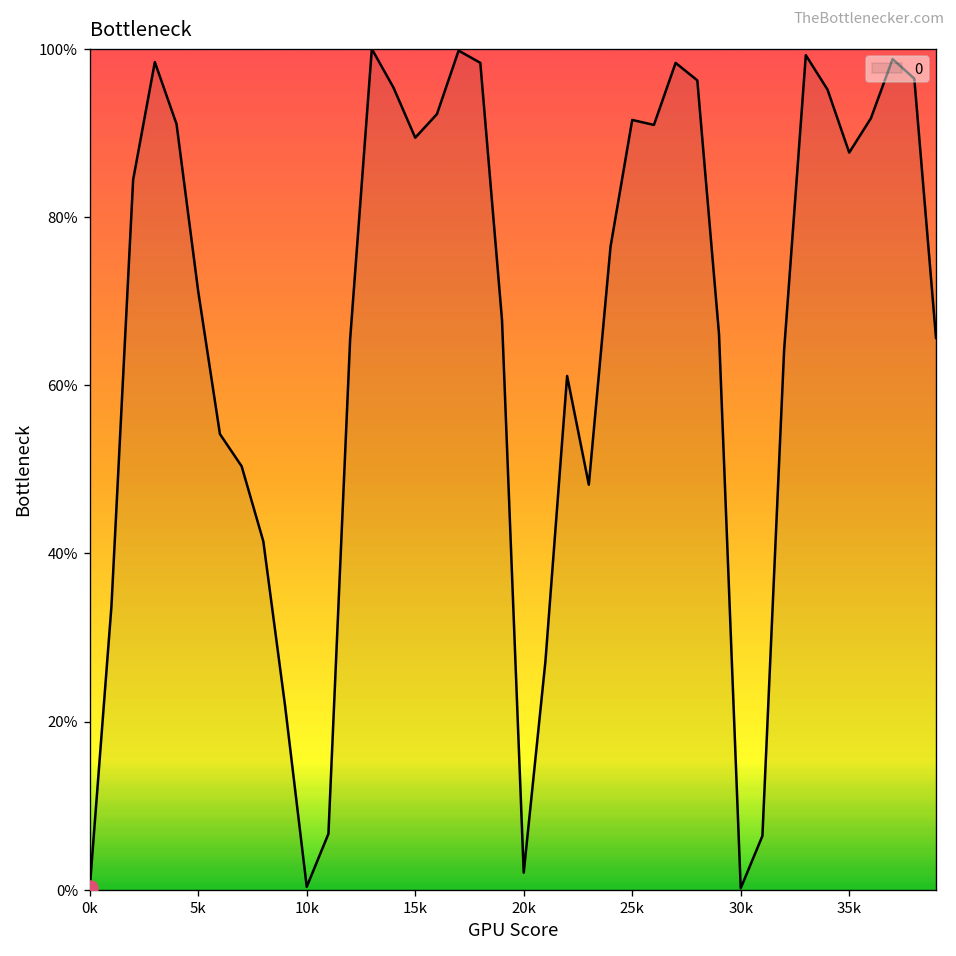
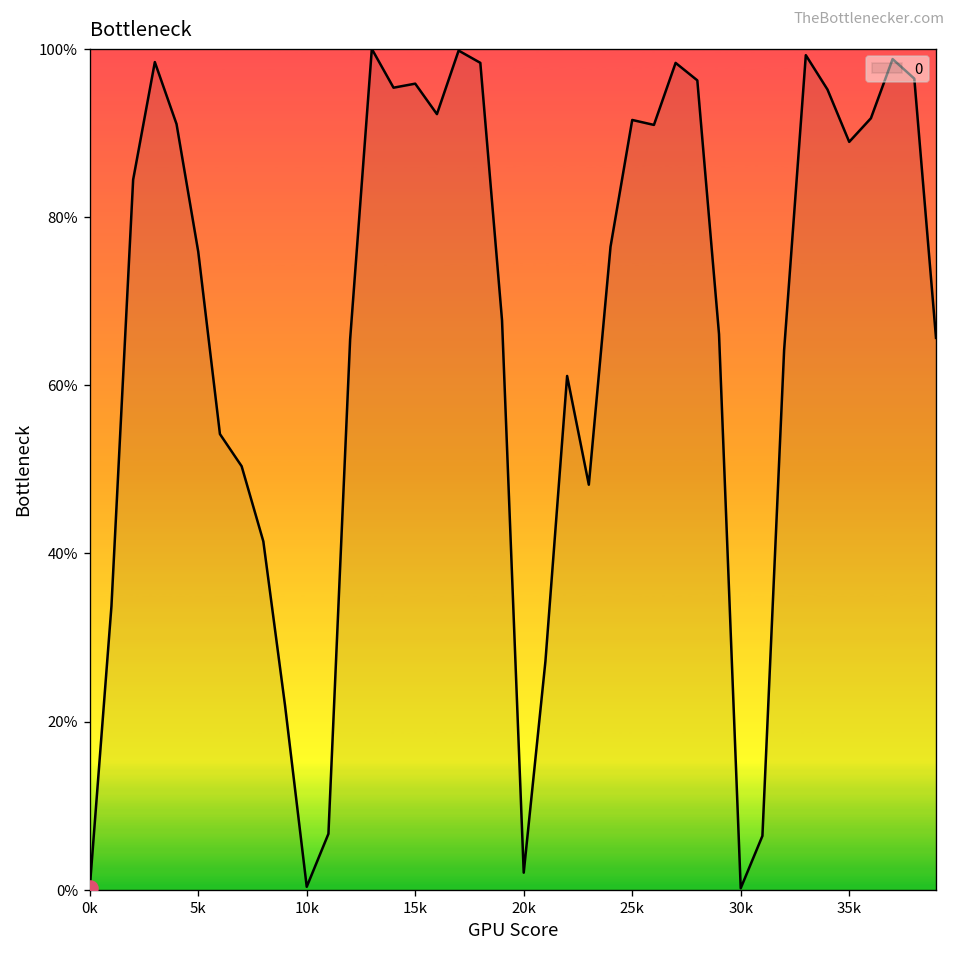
  {
    "0": {
-     "5k": "71%",
+     "5k": "76%",
      "10k": "0%",
-     "15k": "89%",
+     "15k": "96%",
      "20k": "2%",
      "25k": "92%",
      "30k": "0%",
-     "35k": "88%"
+     "35k": "89%"
    }
  }
